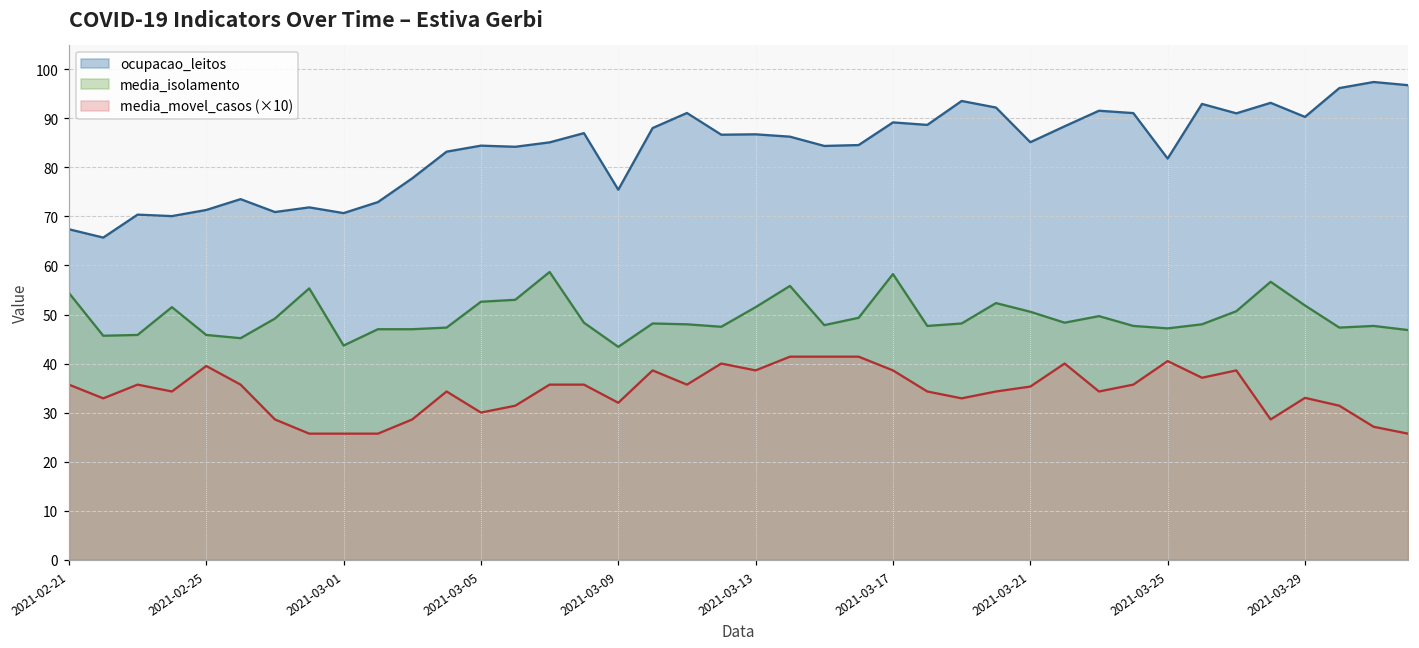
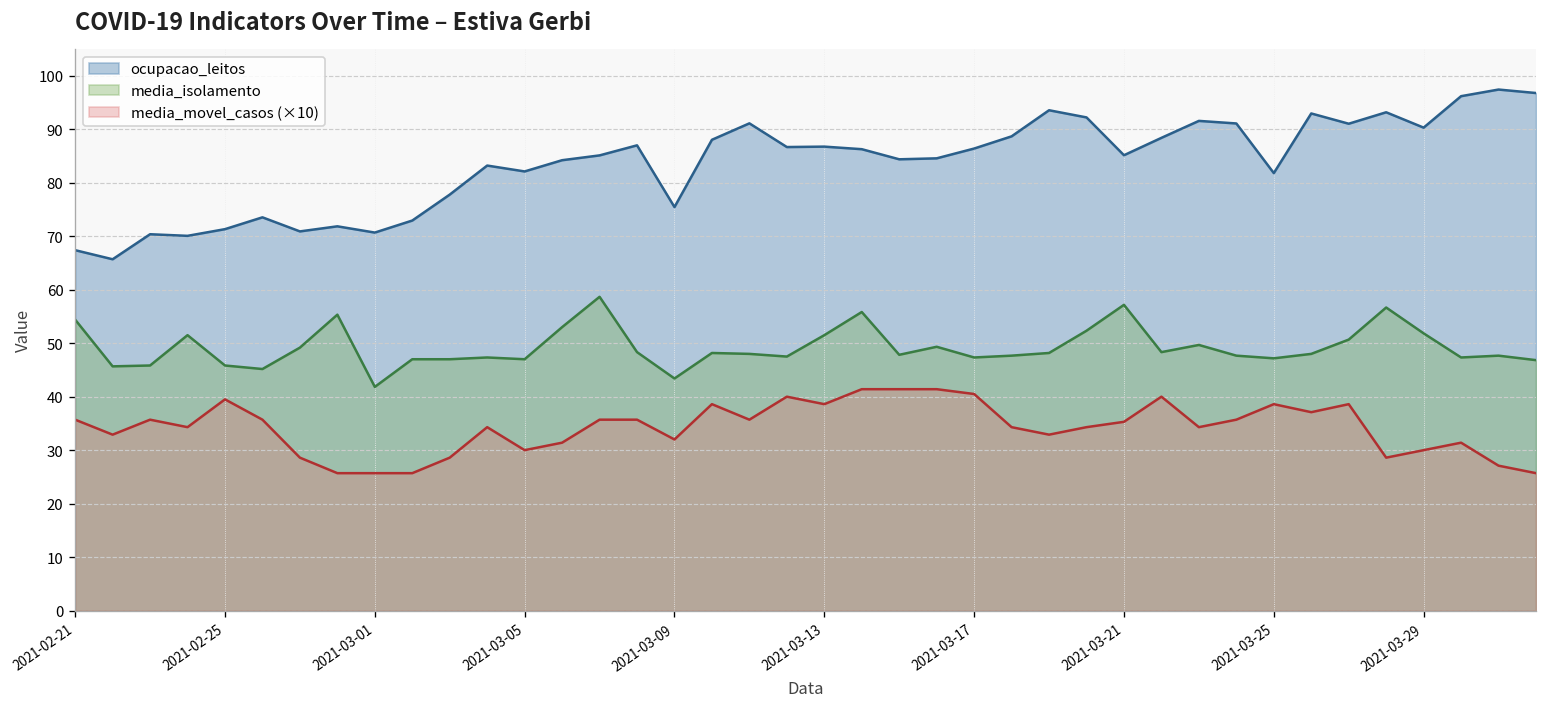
  {
    "ocupacao_leitos": {
      "2021-02-21": 67,
      "2021-02-25": 71,
      "2021-03-01": 71,
-     "2021-03-05": 84,
+     "2021-03-05": 82,
      "2021-03-09": 75,
      "2021-03-13": 87,
-     "2021-03-17": 89,
+     "2021-03-17": 86,
      "2021-03-21": 85,
      "2021-03-25": 82,
      "2021-03-29": 90
    },
    "media_isolamento": {
      "2021-02-21": 54,
      "2021-02-25": 46,
-     "2021-03-01": 44,
-     "2021-03-05": 53,
+     "2021-03-01": 42,
+     "2021-03-05": 47,
      "2021-03-09": 43,
      "2021-03-13": 52,
-     "2021-03-17": 58,
-     "2021-03-21": 51,
+     "2021-03-17": 47,
+     "2021-03-21": 57,
      "2021-03-25": 47,
      "2021-03-29": 52
    },
    "media_movel_casos (×10)": {
      "2021-02-21": 36,
      "2021-02-25": 40,
      "2021-03-01": 26,
      "2021-03-05": 30,
      "2021-03-09": 32,
      "2021-03-13": 39,
-     "2021-03-17": 39,
+     "2021-03-17": 41,
      "2021-03-21": 35,
-     "2021-03-25": 41,
-     "2021-03-29": 33
+     "2021-03-25": 39,
+     "2021-03-29": 30
    }
  }
